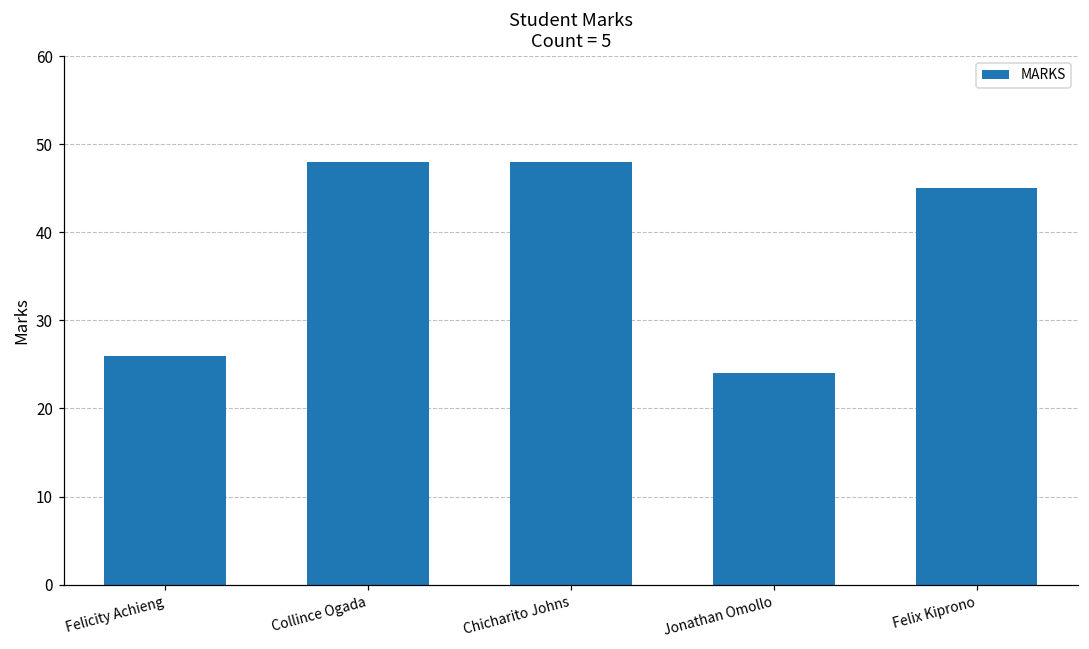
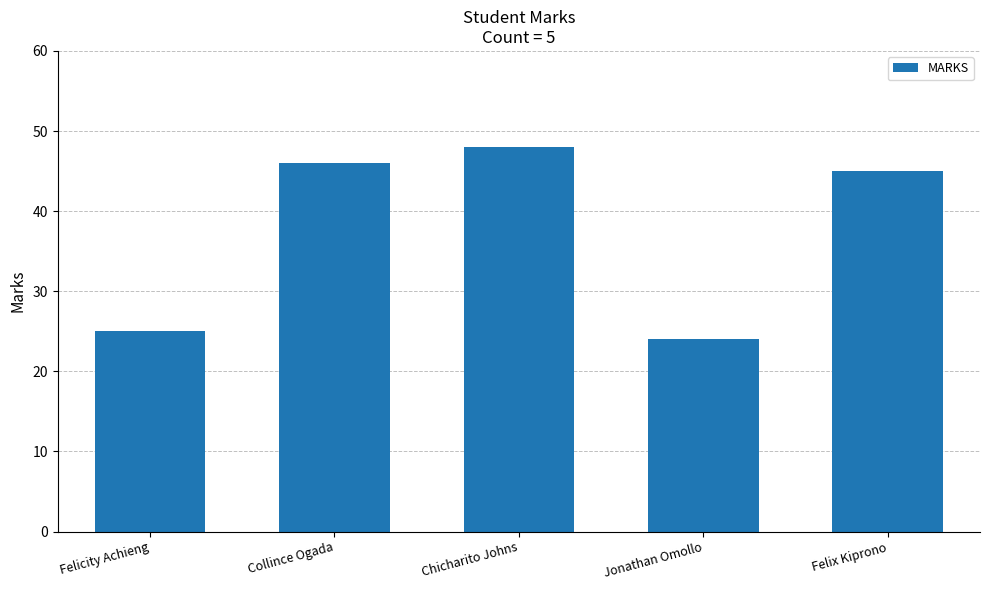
  {
-   "Felicity Achieng": 26,
-   "Collince Ogada": 48,
+   "Felicity Achieng": 25,
+   "Collince Ogada": 46,
    "Chicharito Johns": 48,
    "Jonathan Omollo": 24,
    "Felix Kiprono": 45
  }
